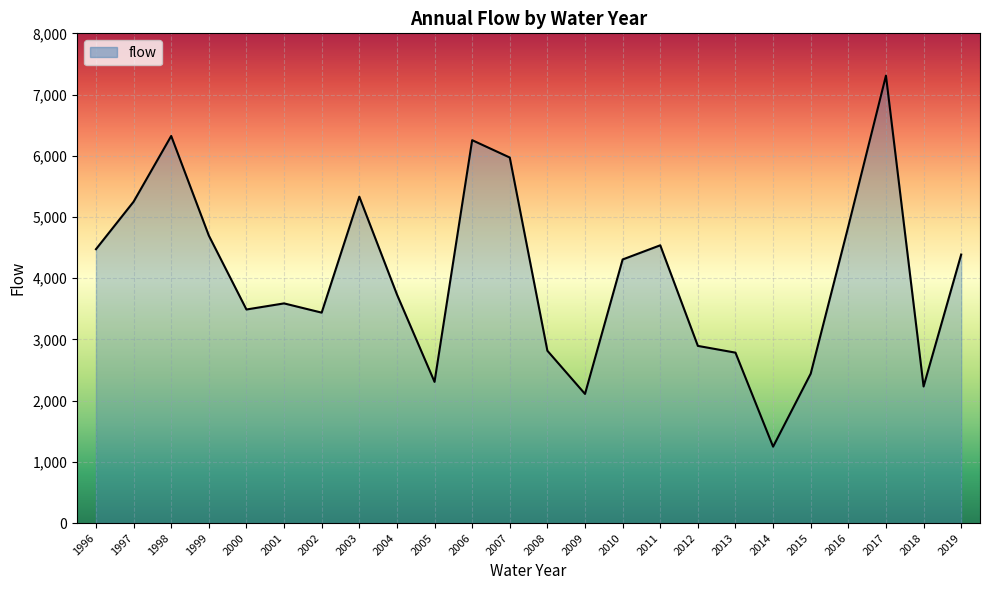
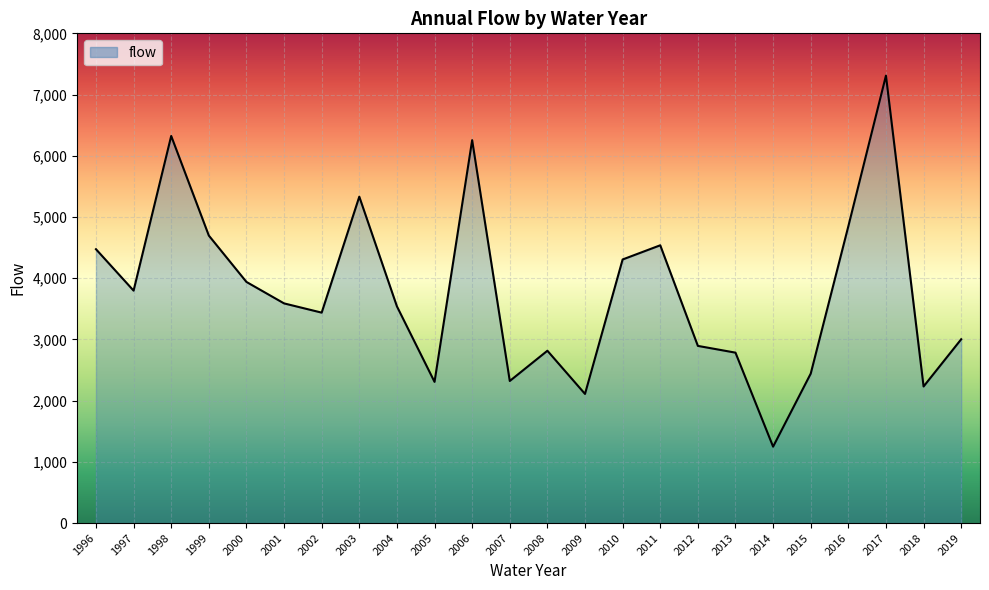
  {
    "1996": "4,500",
-   "1997": "5,200",
+   "1997": "3,800",
    "1998": "6,300",
    "1999": "4,700",
-   "2000": "3,500",
+   "2000": "3,900",
    "2001": "3,600",
    "2002": "3,400",
    "2003": "5,300",
-   "2004": "3,700",
+   "2004": "3,500",
    "2005": "2,300",
    "2006": "6,300",
-   "2007": "6,000",
+   "2007": "2,300",
    "2008": "2,800",
    "2009": "2,100",
    "2010": "4,300",
    "2011": "4,500",
    "2012": "2,900",
    "2013": "2,800",
    "2014": "1,200",
    "2015": "2,400",
    "2016": "4,800",
    "2017": "7,300",
    "2018": "2,200",
-   "2019": "4,400"
+   "2019": "3,000"
  }
